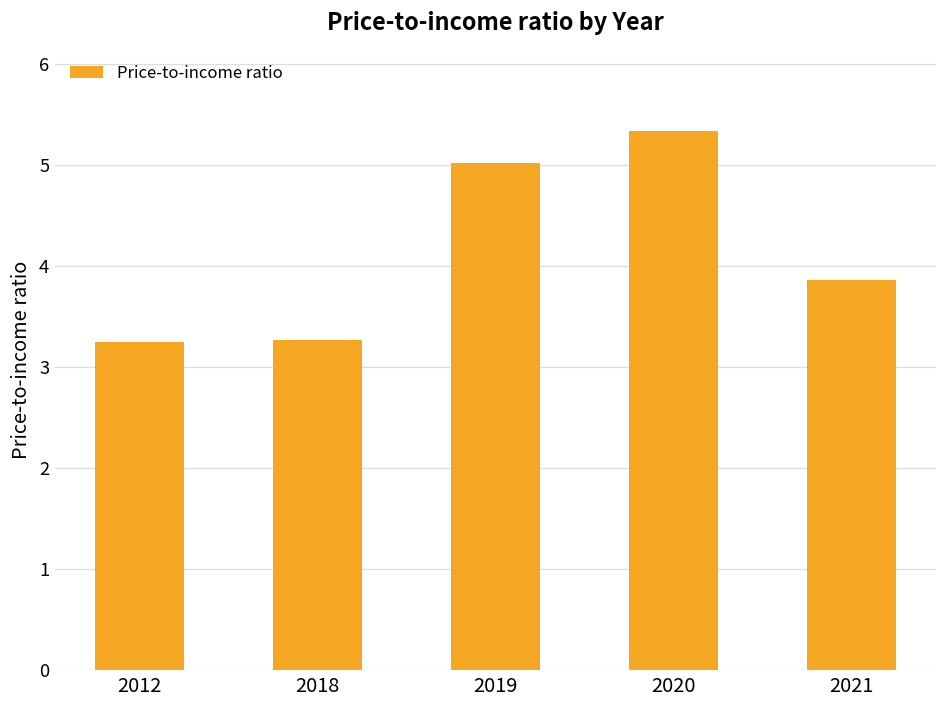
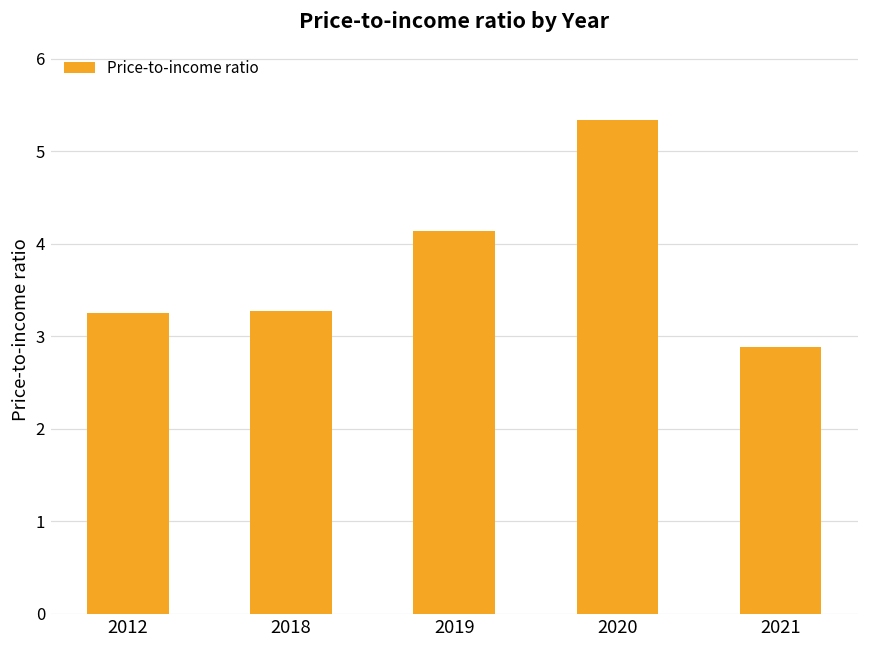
  {
    "2012": 3.2,
    "2018": 3.3,
-   "2019": 5.0,
+   "2019": 4.1,
    "2020": 5.3,
-   "2021": 3.9
+   "2021": 2.9
  }
